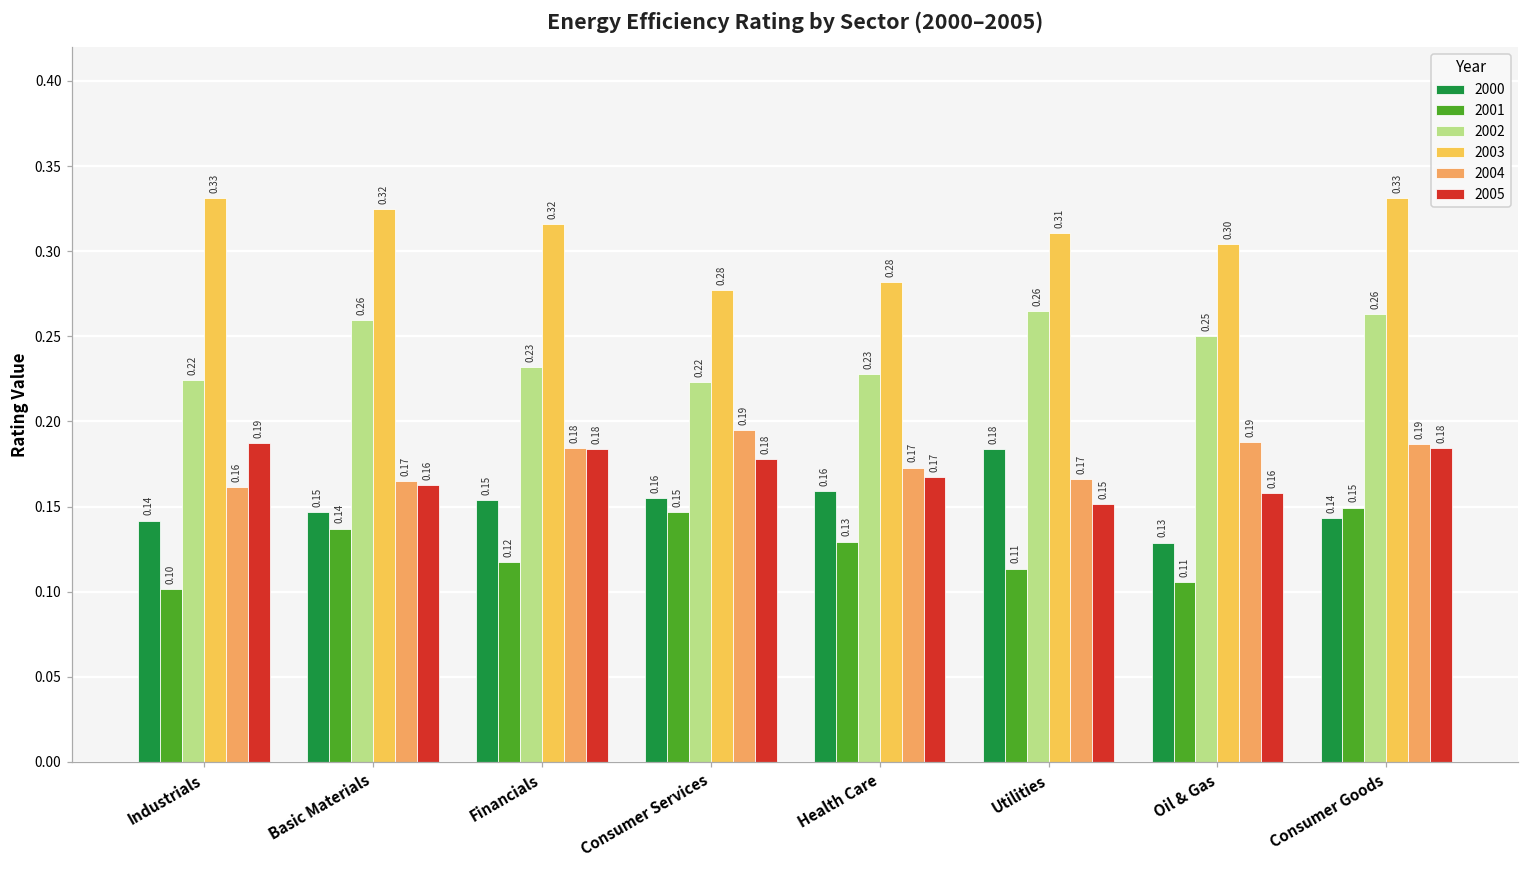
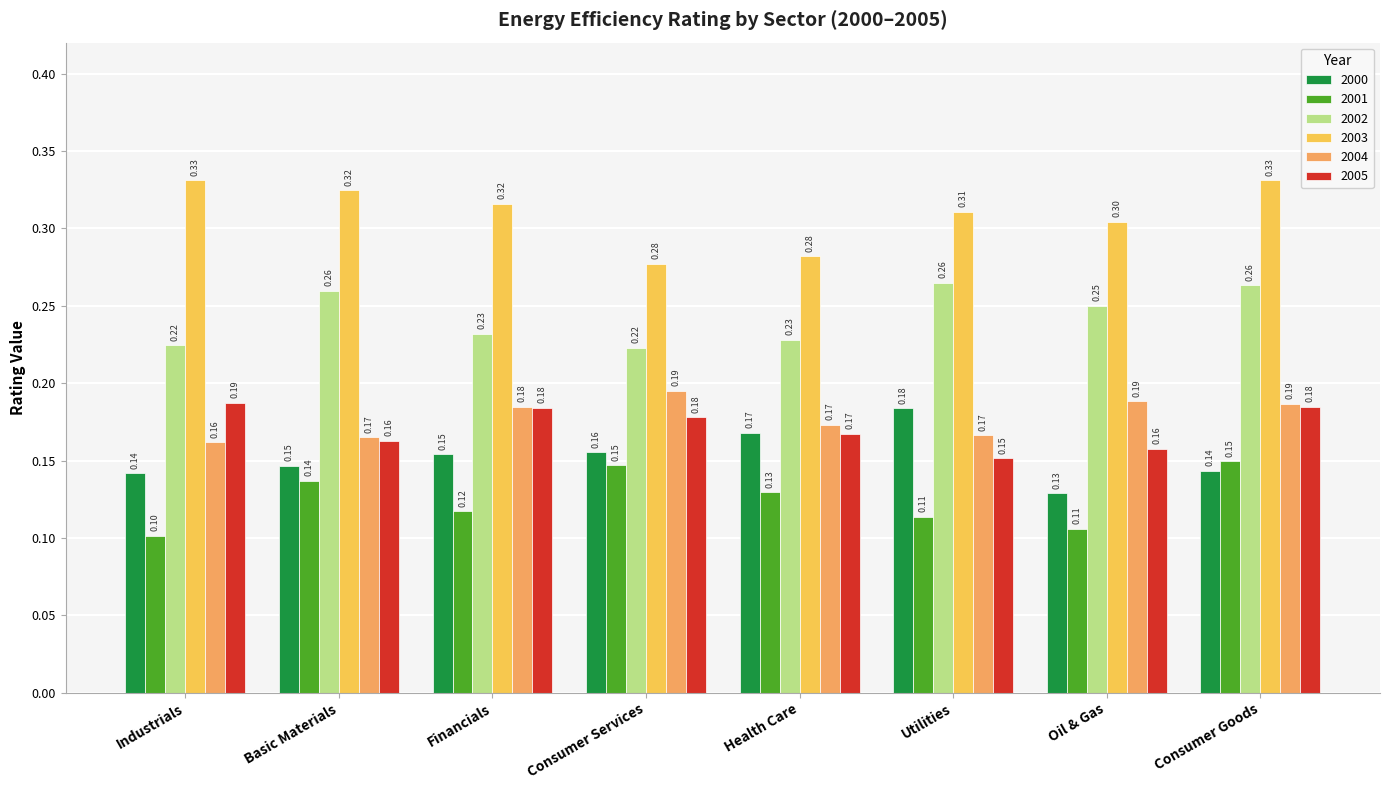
  {
    "2000": {
      "Industrials": 0.14,
      "Basic Materials": 0.15,
      "Financials": 0.15,
      "Consumer Services": 0.16,
-     "Health Care": 0.16,
+     "Health Care": 0.17,
      "Utilities": 0.18,
      "Oil & Gas": 0.13,
      "Consumer Goods": 0.14
    },
    "2001": {
      "Industrials": 0.10,
      "Basic Materials": 0.14,
      "Financials": 0.12,
      "Consumer Services": 0.15,
      "Health Care": 0.13,
      "Utilities": 0.11,
      "Oil & Gas": 0.11,
      "Consumer Goods": 0.15
    },
    "2002": {
      "Industrials": 0.22,
      "Basic Materials": 0.26,
      "Financials": 0.23,
      "Consumer Services": 0.22,
      "Health Care": 0.23,
      "Utilities": 0.26,
      "Oil & Gas": 0.25,
      "Consumer Goods": 0.26
    },
    "2005": {
      "Industrials": 0.19,
      "Basic Materials": 0.16,
      "Financials": 0.18,
      "Consumer Services": 0.18,
      "Health Care": 0.17,
      "Utilities": 0.15,
      "Oil & Gas": 0.16,
      "Consumer Goods": 0.18
    }
  }
